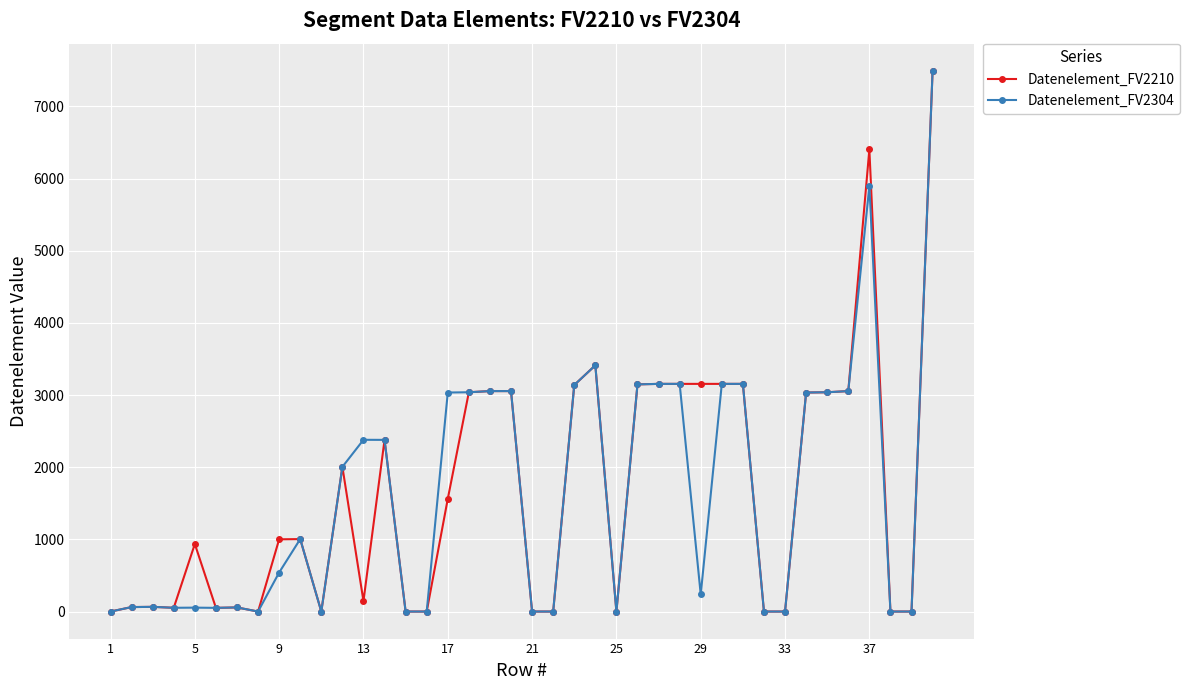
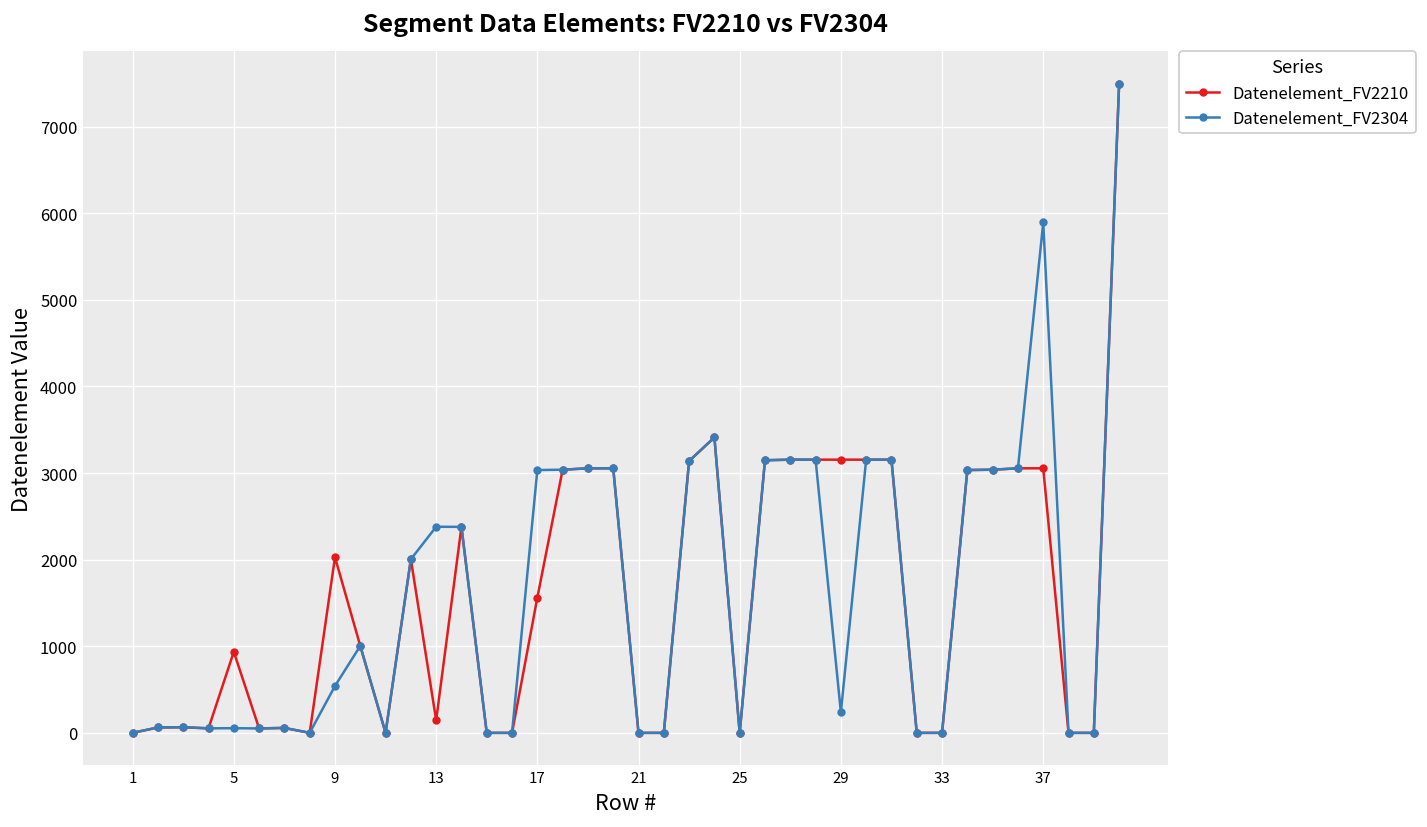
  {
    "Datenelement_FV2210": {
      "5": 900,
-     "9": 1000,
+     "9": 2000,
      "13": 100,
      "17": 1600,
      "29": 3200,
-     "37": 6400
+     "37": 3100
    },
    "Datenelement_FV2304": {
      "5": 100,
      "9": 500,
      "13": 2400,
      "17": 3000,
      "29": 200,
      "37": 5900
    }
  }
